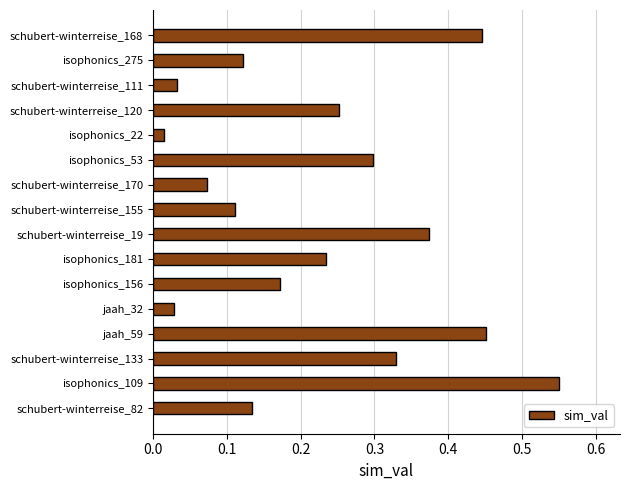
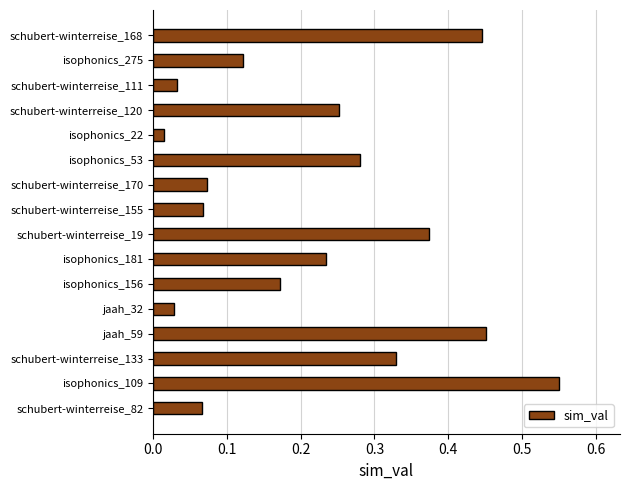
  {
    "schubert-winterreise_168": 0.45,
    "isophonics_275": 0.12,
    "schubert-winterreise_111": 0.03,
    "schubert-winterreise_120": 0.25,
    "isophonics_22": 0.02,
-   "isophonics_53": 0.30,
+   "isophonics_53": 0.28,
    "schubert-winterreise_170": 0.07,
-   "schubert-winterreise_155": 0.11,
+   "schubert-winterreise_155": 0.07,
    "schubert-winterreise_19": 0.37,
    "isophonics_181": 0.23,
    "isophonics_156": 0.17,
    "jaah_32": 0.03,
    "jaah_59": 0.45,
    "schubert-winterreise_133": 0.33,
    "isophonics_109": 0.55,
-   "schubert-winterreise_82": 0.13
+   "schubert-winterreise_82": 0.07
  }
